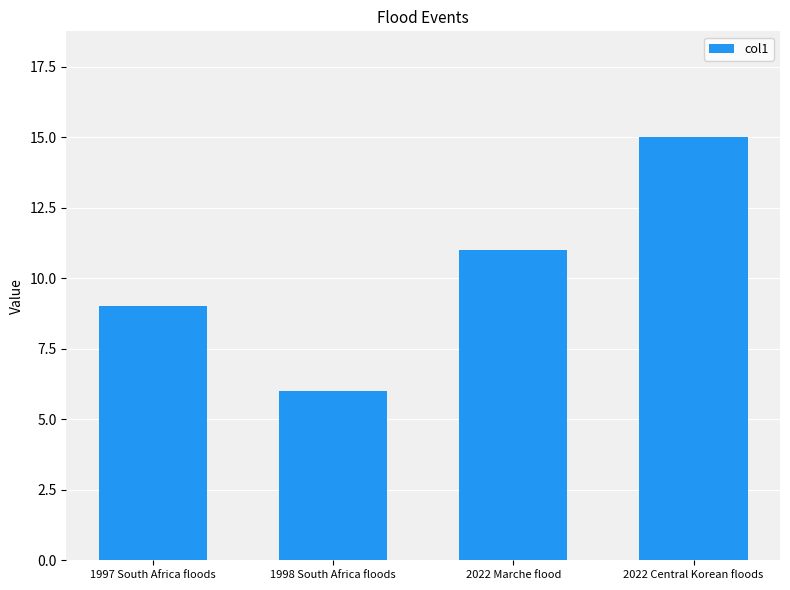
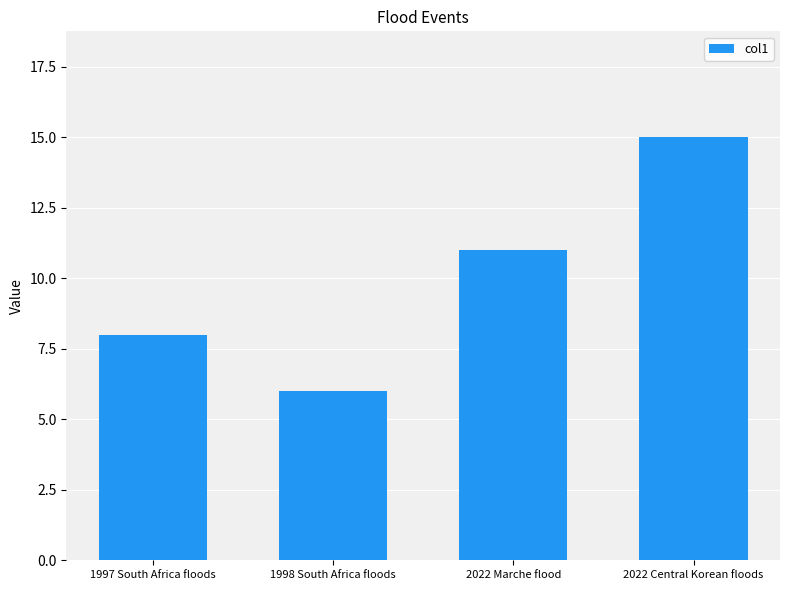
  {
-   "1997 South Africa floods": 9,
+   "1997 South Africa floods": 8,
    "1998 South Africa floods": 6,
    "2022 Marche flood": 11,
    "2022 Central Korean floods": 15
  }
